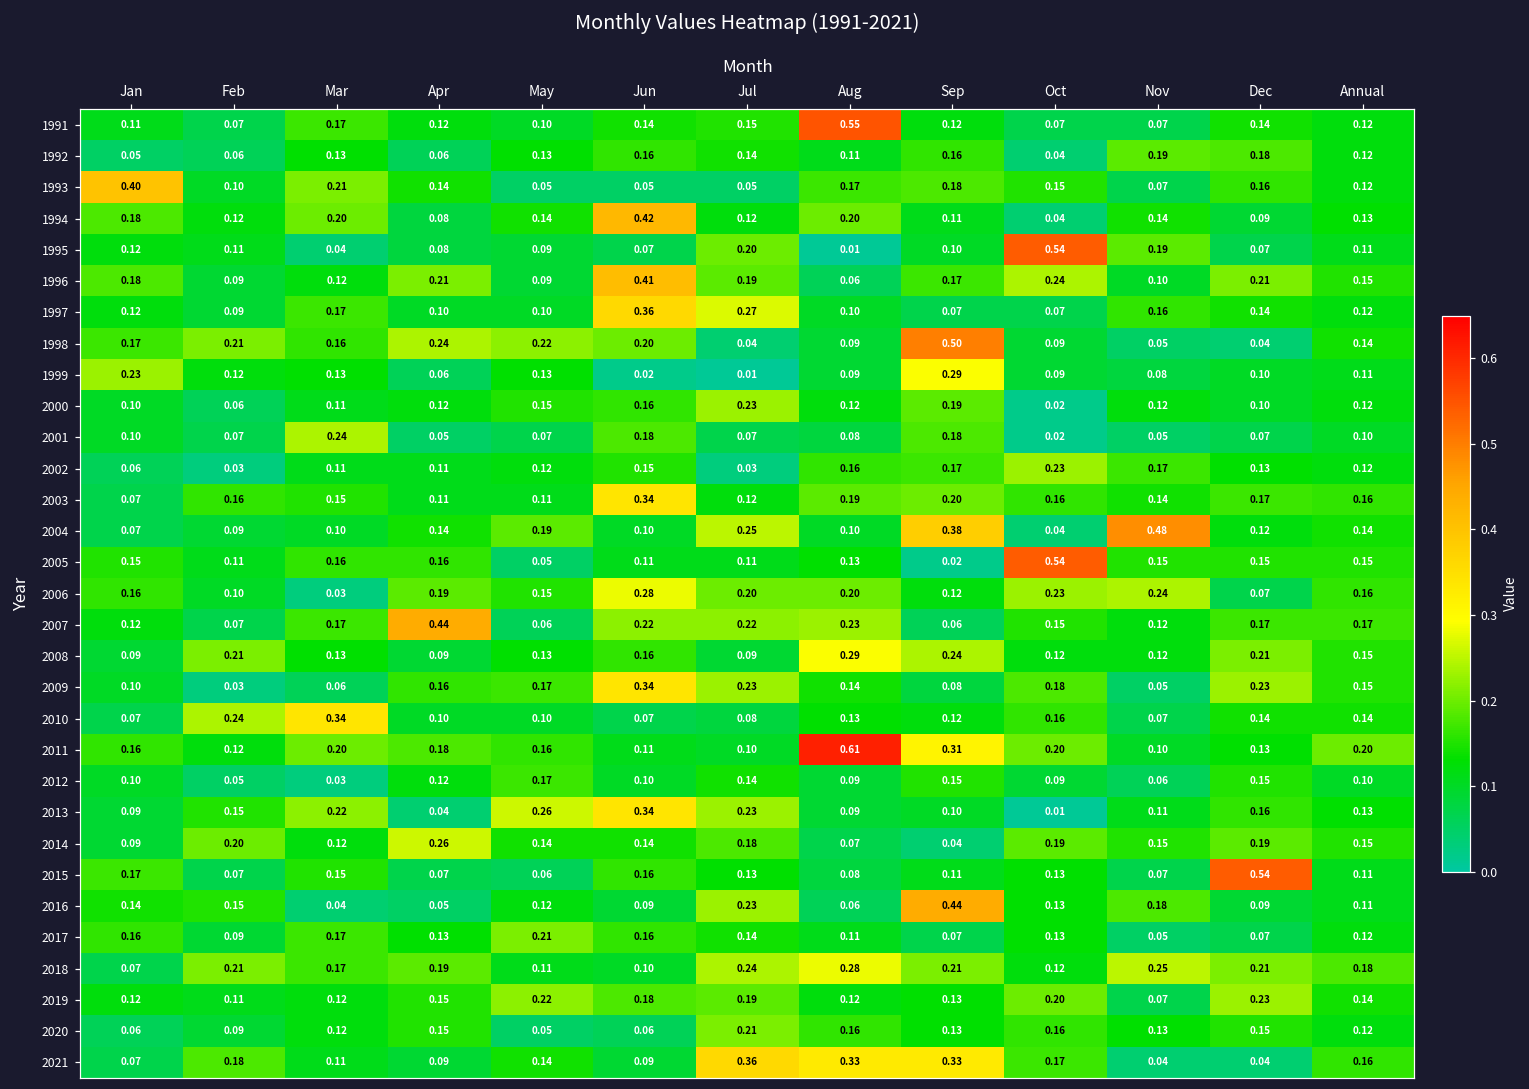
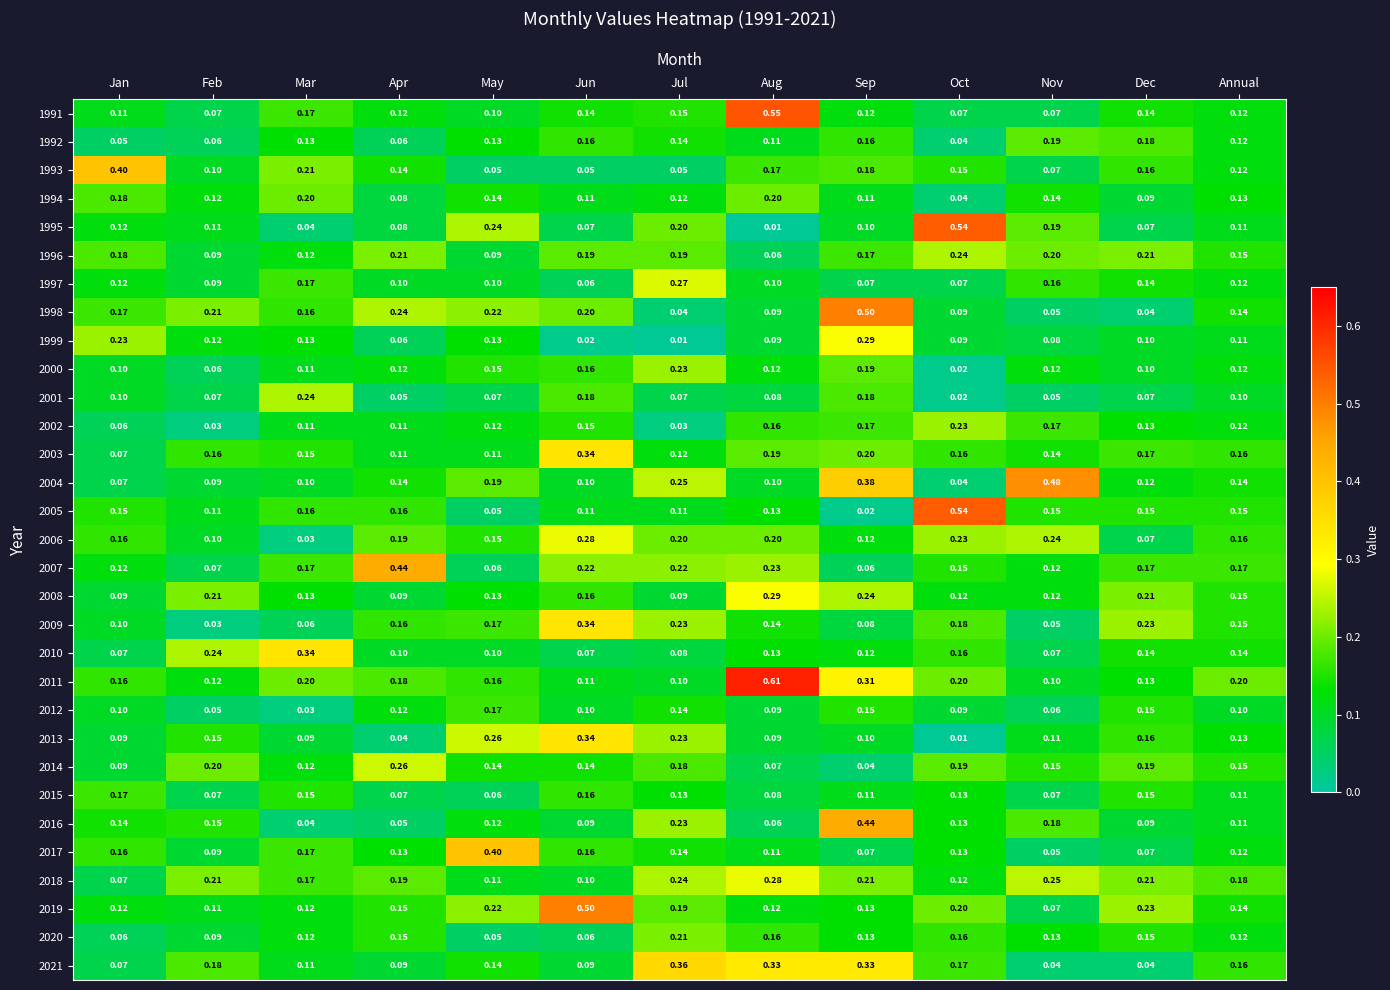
  {
    "1994": {
      "Jan": 0.18,
      "Feb": 0.12,
      "Mar": 0.20,
      "Apr": 0.08,
      "May": 0.14,
-     "Jun": 0.42,
+     "Jun": 0.11,
      "Jul": 0.12,
      "Aug": 0.20,
      "Sep": 0.11,
      "Oct": 0.04,
      "Nov": 0.14,
      "Dec": 0.09,
      "Annual": 0.13
    },
    "1995": {
      "Jan": 0.12,
      "Feb": 0.11,
      "Mar": 0.04,
      "Apr": 0.08,
-     "May": 0.09,
+     "May": 0.24,
      "Jun": 0.07,
      "Jul": 0.20,
      "Aug": 0.01,
      "Sep": 0.10,
      "Oct": 0.54,
      "Nov": 0.19,
      "Dec": 0.07,
      "Annual": 0.11
    },
    "1996": {
      "Jan": 0.18,
      "Feb": 0.09,
      "Mar": 0.12,
      "Apr": 0.21,
      "May": 0.09,
-     "Jun": 0.41,
+     "Jun": 0.19,
      "Jul": 0.19,
      "Aug": 0.06,
      "Sep": 0.17,
      "Oct": 0.24,
-     "Nov": 0.10,
+     "Nov": 0.20,
      "Dec": 0.21,
      "Annual": 0.15
    },
    "1997": {
      "Jan": 0.12,
      "Feb": 0.09,
      "Mar": 0.17,
      "Apr": 0.10,
      "May": 0.10,
-     "Jun": 0.36,
+     "Jun": 0.06,
      "Jul": 0.27,
      "Aug": 0.10,
      "Sep": 0.07,
      "Oct": 0.07,
      "Nov": 0.16,
      "Dec": 0.14,
      "Annual": 0.12
    },
    "2013": {
      "Jan": 0.09,
      "Feb": 0.15,
-     "Mar": 0.22,
+     "Mar": 0.09,
      "Apr": 0.04,
      "May": 0.26,
      "Jun": 0.34,
      "Jul": 0.23,
      "Aug": 0.09,
      "Sep": 0.10,
      "Oct": 0.01,
      "Nov": 0.11,
      "Dec": 0.16,
      "Annual": 0.13
    },
    "2015": {
      "Jan": 0.17,
      "Feb": 0.07,
      "Mar": 0.15,
      "Apr": 0.07,
      "May": 0.06,
      "Jun": 0.16,
      "Jul": 0.13,
      "Aug": 0.08,
      "Sep": 0.11,
      "Oct": 0.13,
      "Nov": 0.07,
-     "Dec": 0.54,
+     "Dec": 0.15,
      "Annual": 0.11
    },
    "2017": {
      "Jan": 0.16,
      "Feb": 0.09,
      "Mar": 0.17,
      "Apr": 0.13,
-     "May": 0.21,
+     "May": 0.40,
      "Jun": 0.16,
      "Jul": 0.14,
      "Aug": 0.11,
      "Sep": 0.07,
      "Oct": 0.13,
      "Nov": 0.05,
      "Dec": 0.07,
      "Annual": 0.12
    },
    "2019": {
      "Jan": 0.12,
      "Feb": 0.11,
      "Mar": 0.12,
      "Apr": 0.15,
      "May": 0.22,
-     "Jun": 0.18,
+     "Jun": 0.50,
      "Jul": 0.19,
      "Aug": 0.12,
      "Sep": 0.13,
      "Oct": 0.20,
      "Nov": 0.07,
      "Dec": 0.23,
      "Annual": 0.14
    }
  }
